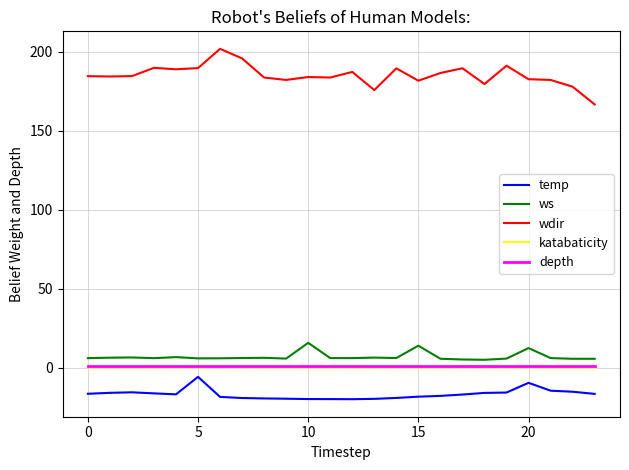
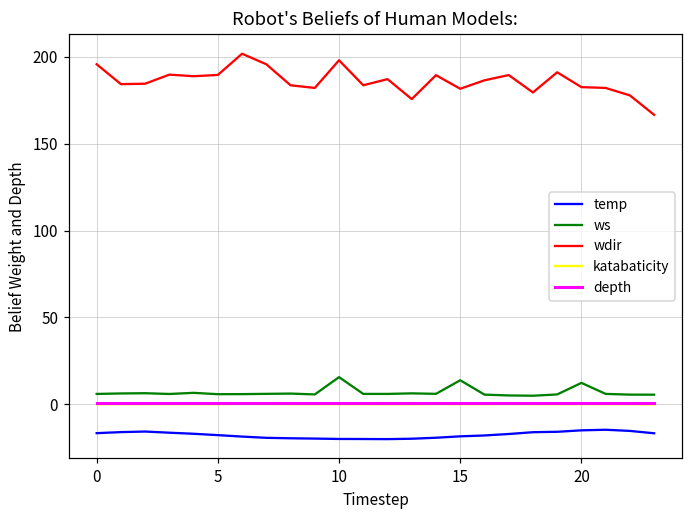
  {
    "temp": {
      "0": -17,
-     "5": -6,
+     "5": -18,
      "10": -20,
      "15": -18,
-     "20": -10
+     "20": -15
    },
    "ws": {
      "0": 6,
      "5": 6,
      "10": 16,
      "15": 14,
      "20": 12
    },
    "wdir": {
-     "0": 184,
+     "0": 196,
      "5": 190,
-     "10": 184,
+     "10": 198,
      "15": 182,
      "20": 183
    }
  }
